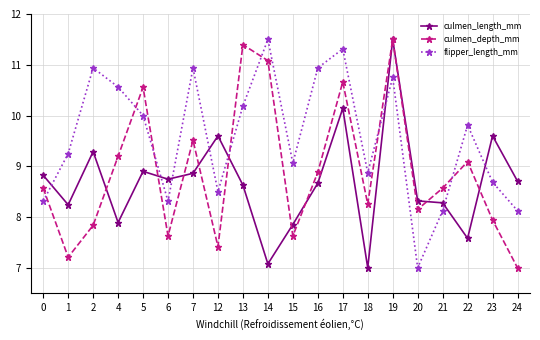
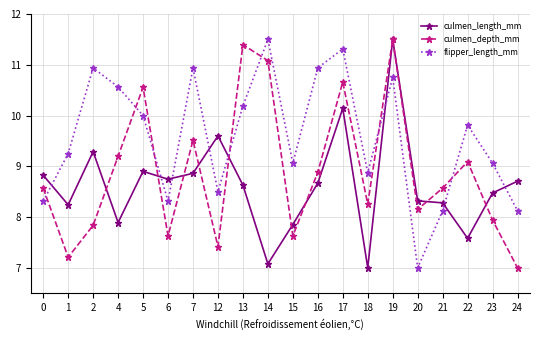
  {
    "culmen_length_mm": {
      "0": 8.8,
      "1": 8.2,
      "2": 9.3,
      "4": 7.9,
      "5": 8.9,
      "6": 8.7,
      "7": 8.9,
      "12": 9.6,
      "13": 8.6,
      "14": 7.1,
      "15": 7.9,
      "16": 8.7,
      "17": 10.1,
      "18": 7.0,
      "20": 8.3,
      "21": 8.3,
      "22": 7.6,
-     "23": 9.6,
+     "23": 8.5,
      "24": 8.7
    },
    "culmen_depth_mm": {
      "0": 8.6,
      "1": 7.2,
      "2": 7.8,
      "4": 9.2,
      "5": 10.6,
      "6": 7.6,
      "7": 9.5,
      "12": 7.4,
      "13": 11.4,
      "14": 11.1,
      "15": 7.6,
      "16": 8.9,
      "17": 10.7,
      "18": 8.3,
      "20": 8.2,
      "21": 8.6,
      "22": 9.1,
      "23": 7.9,
      "24": 7.0
    },
    "flipper_length_mm": {
      "0": 8.3,
      "1": 9.3,
      "2": 10.9,
      "4": 10.6,
      "5": 10.0,
      "6": 8.3,
      "7": 10.9,
      "12": 8.5,
      "13": 10.2,
      "14": 11.5,
      "15": 9.1,
      "16": 10.9,
      "17": 11.3,
      "18": 8.9,
      "19": 10.8,
      "20": 7.0,
      "21": 8.1,
      "22": 9.8,
-     "23": 8.7,
+     "23": 9.1,
      "24": 8.1
    }
  }
